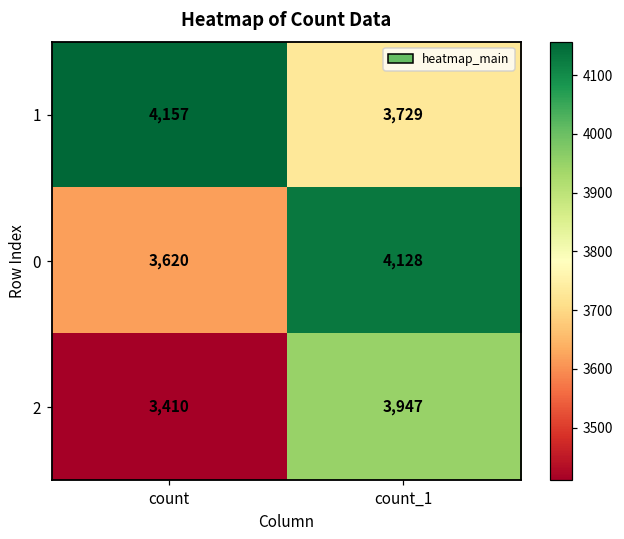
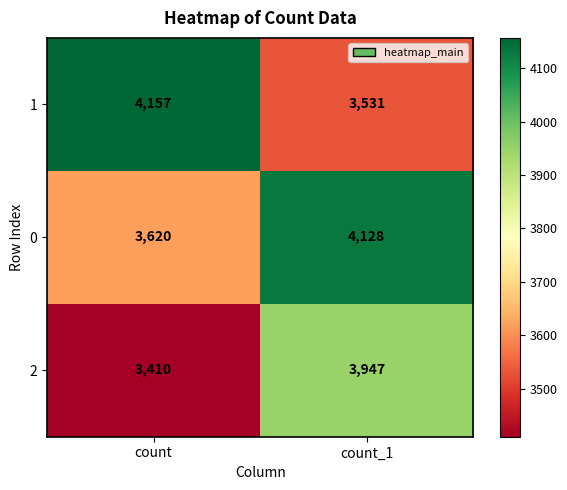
  {
    "1": {
      "count": "4,157",
-     "count_1": "3,729"
+     "count_1": "3,531"
    },
    "0": {
      "count": "3,620",
      "count_1": "4,128"
    },
    "2": {
      "count": "3,410",
      "count_1": "3,947"
    }
  }
